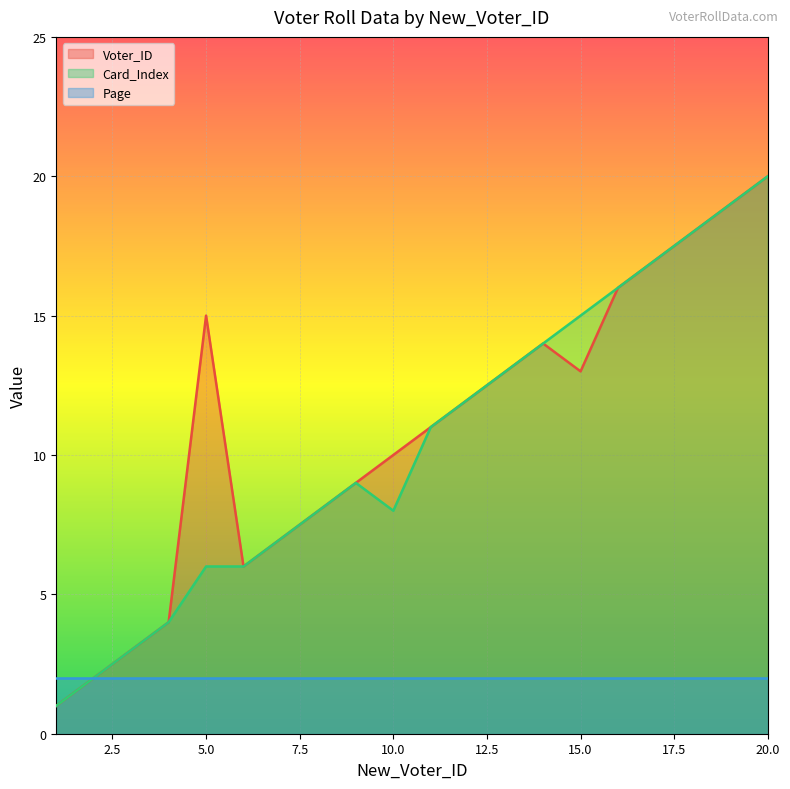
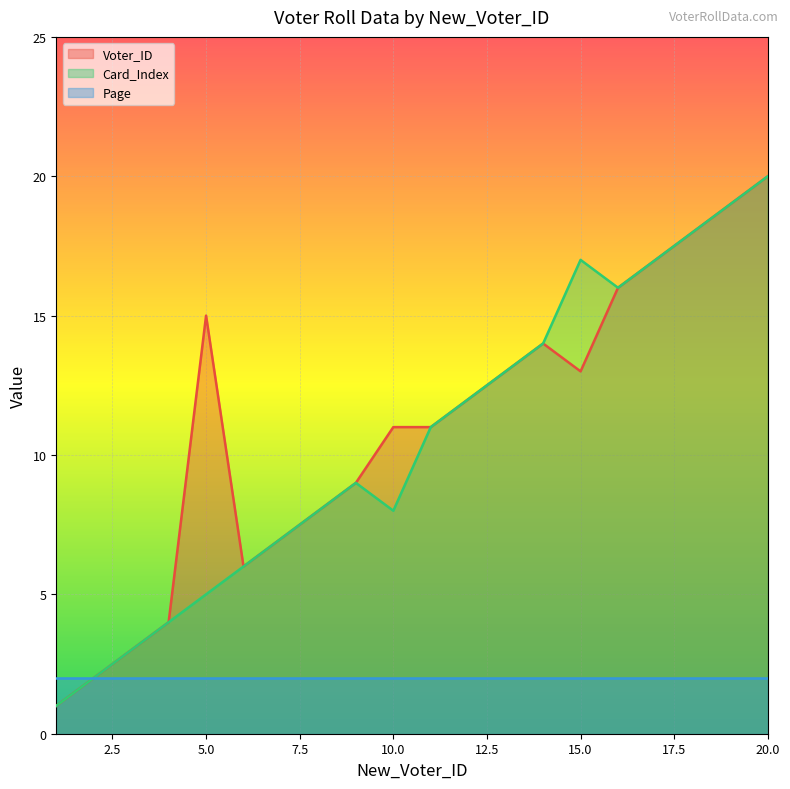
  {
    "Voter_ID": {
      "5.0": 15,
-     "10.0": 10,
+     "10.0": 11,
      "15.0": 13
    },
    "Card_Index": {
-     "5.0": 6,
+     "5.0": 5,
      "10.0": 8,
-     "15.0": 15
+     "15.0": 17
    },
    "Page": {
      "5.0": 2,
      "10.0": 2,
      "15.0": 2,
      "20.0": 2
    }
  }
